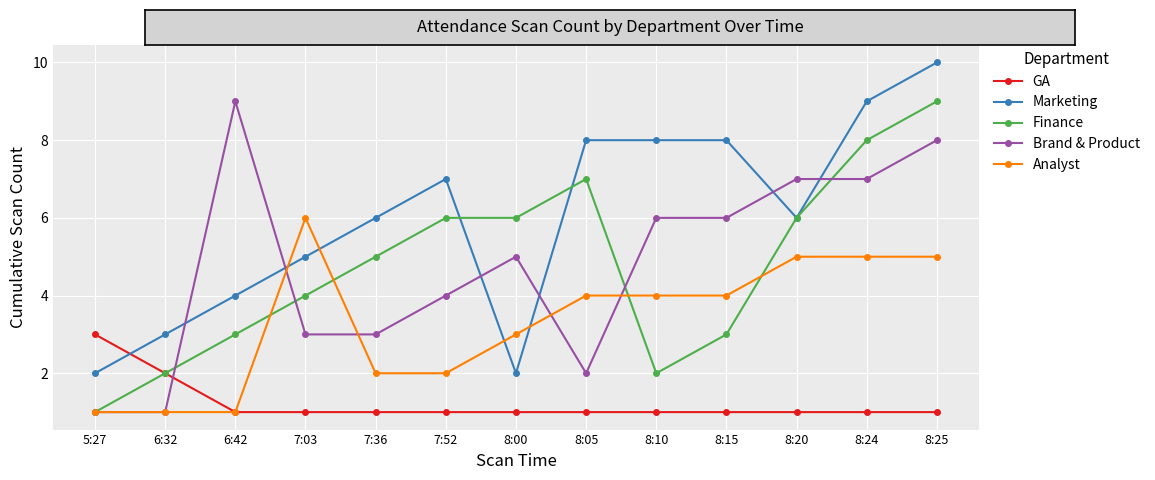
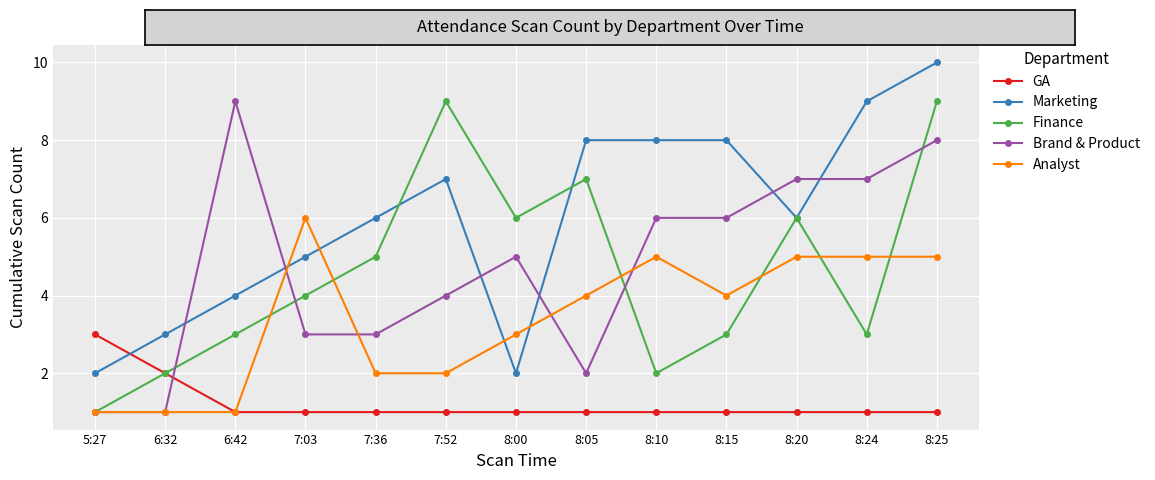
  {
    "GA": {
      "5:27": 3,
      "7:03": 1,
      "7:36": 1,
      "7:52": 1,
      "8:00": 1,
      "8:05": 1,
      "8:10": 1,
      "8:15": 1,
      "8:20": 1,
      "8:24": 1,
      "8:25": 1
    },
    "Marketing": {
      "5:27": 2,
      "6:32": 3,
      "6:42": 4,
      "7:03": 5,
      "7:36": 6,
      "7:52": 7,
      "8:00": 2,
      "8:05": 8,
      "8:10": 8,
      "8:15": 8,
      "8:24": 9,
      "8:25": 10
    },
    "Finance": {
      "6:42": 3,
      "7:03": 4,
      "7:36": 5,
-     "7:52": 6,
+     "7:52": 9,
      "8:00": 6,
      "8:05": 7,
      "8:10": 2,
      "8:15": 3,
-     "8:24": 8,
+     "8:24": 3,
      "8:25": 9
    },
    "Brand & Product": {
      "6:42": 9,
      "7:03": 3,
      "7:36": 3,
      "7:52": 4,
      "8:00": 5,
      "8:05": 2,
      "8:10": 6,
      "8:15": 6,
      "8:20": 7,
      "8:24": 7,
      "8:25": 8
    },
    "Analyst": {
      "7:03": 6,
      "7:36": 2,
      "7:52": 2,
      "8:00": 3,
      "8:05": 4,
-     "8:10": 4,
+     "8:10": 5,
      "8:15": 4,
      "8:20": 5,
      "8:24": 5,
      "8:25": 5
    }
  }
